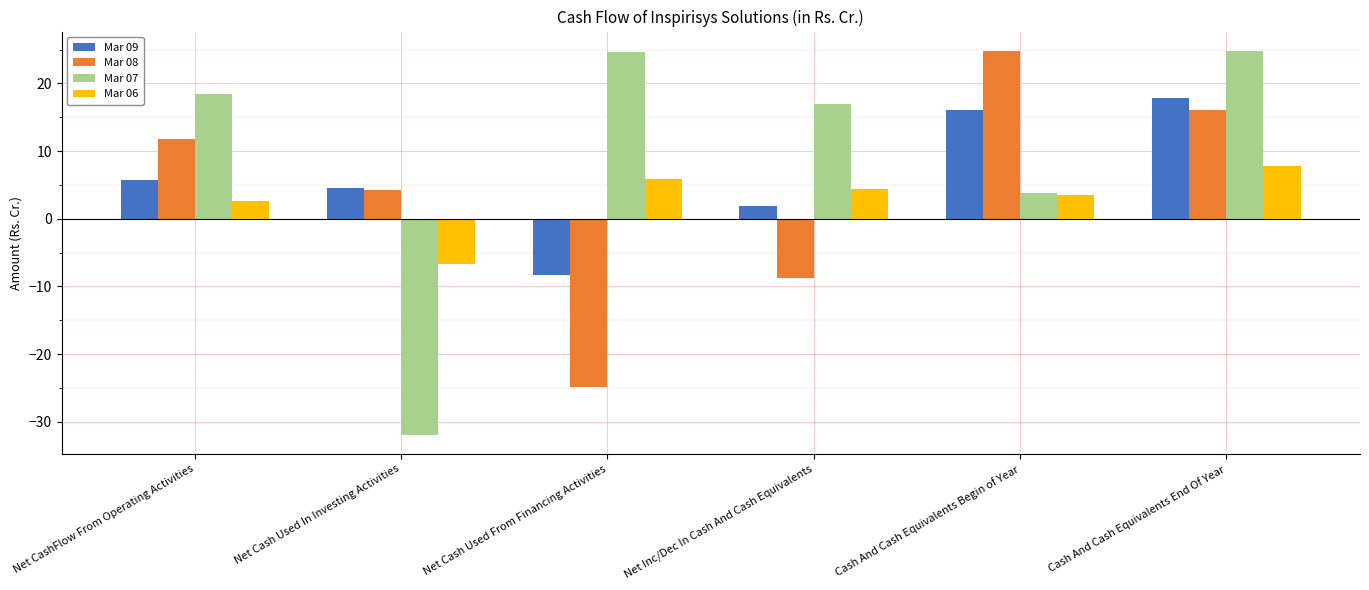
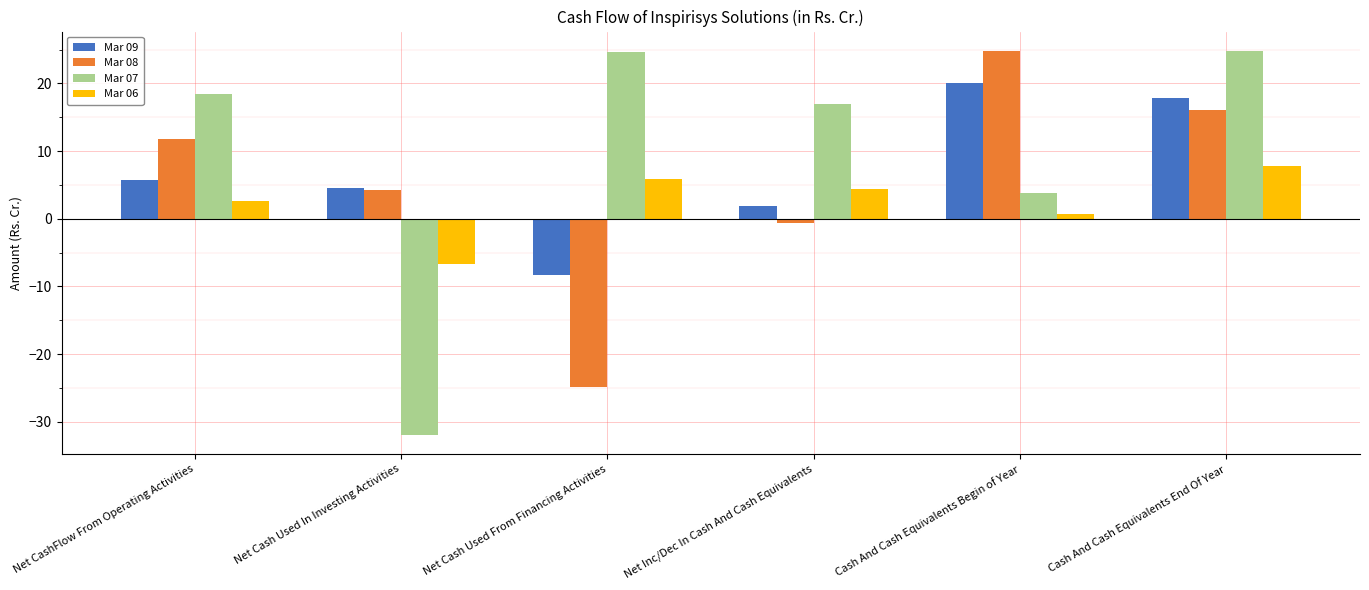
  {
    "Mar 09": {
      "Net CashFlow From Operating Activities": 6,
      "Net Cash Used In Investing Activities": 5,
      "Net Cash Used From Financing Activities": -8,
      "Net Inc/Dec In Cash And Cash Equivalents": 2,
-     "Cash And Cash Equivalents Begin of Year": 16,
+     "Cash And Cash Equivalents Begin of Year": 20,
      "Cash And Cash Equivalents End Of Year": 18
    },
    "Mar 08": {
      "Net CashFlow From Operating Activities": 12,
      "Net Cash Used In Investing Activities": 4,
      "Net Cash Used From Financing Activities": -25,
-     "Net Inc/Dec In Cash And Cash Equivalents": -9,
+     "Net Inc/Dec In Cash And Cash Equivalents": -1,
      "Cash And Cash Equivalents Begin of Year": 25,
      "Cash And Cash Equivalents End Of Year": 16
    },
    "Mar 07": {
      "Net CashFlow From Operating Activities": 18,
      "Net Cash Used In Investing Activities": -32,
      "Net Cash Used From Financing Activities": 25,
      "Net Inc/Dec In Cash And Cash Equivalents": 17,
      "Cash And Cash Equivalents Begin of Year": 4,
      "Cash And Cash Equivalents End Of Year": 25
    },
    "Mar 06": {
      "Net CashFlow From Operating Activities": 3,
      "Net Cash Used In Investing Activities": -7,
      "Net Cash Used From Financing Activities": 6,
      "Net Inc/Dec In Cash And Cash Equivalents": 4,
-     "Cash And Cash Equivalents Begin of Year": 3,
+     "Cash And Cash Equivalents Begin of Year": 1,
      "Cash And Cash Equivalents End Of Year": 8
    }
  }
